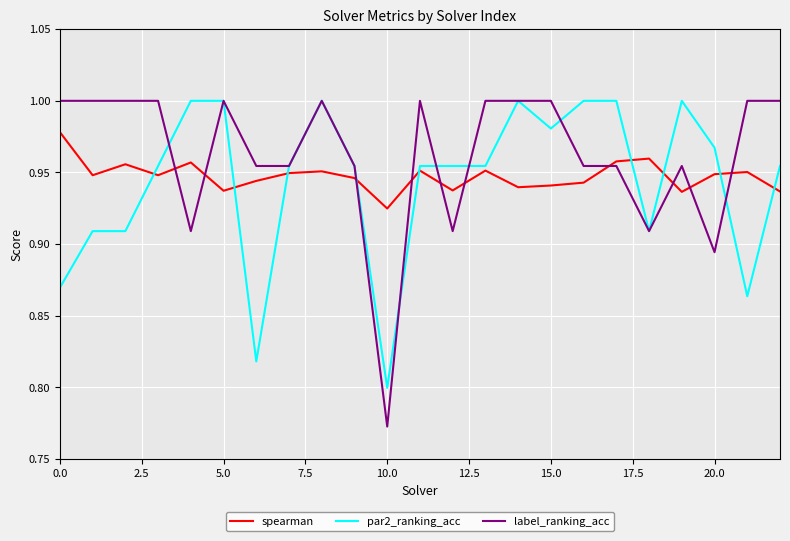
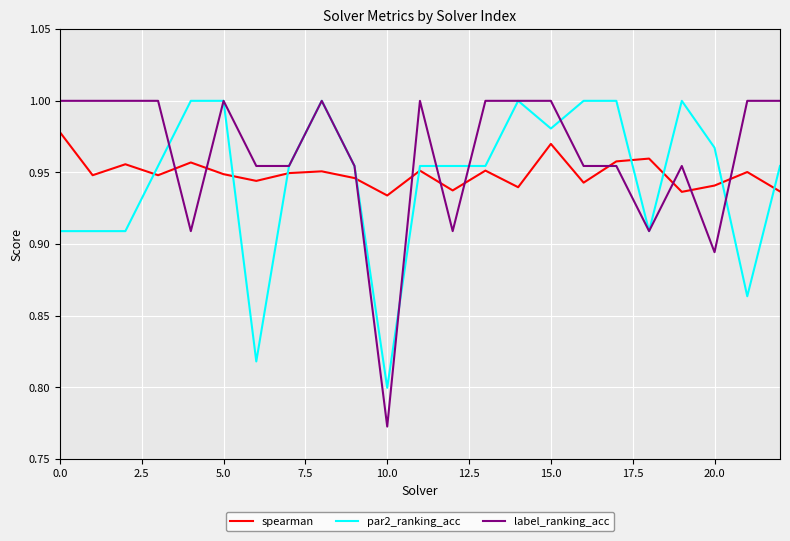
  {
    "spearman": {
      "0.0": 0.978,
-     "5.0": 0.937,
-     "10.0": 0.925,
-     "15.0": 0.941,
-     "20.0": 0.949
+     "5.0": 0.949,
+     "10.0": 0.934,
+     "15.0": 0.970,
+     "20.0": 0.941
    },
    "par2_ranking_acc": {
-     "0.0": 0.870,
+     "0.0": 0.909,
      "10.0": 0.800,
      "15.0": 0.981,
      "20.0": 0.967
    },
    "label_ranking_acc": {
      "0.0": 1.000,
      "10.0": 0.773,
      "15.0": 1.000,
      "20.0": 0.894
    }
  }
